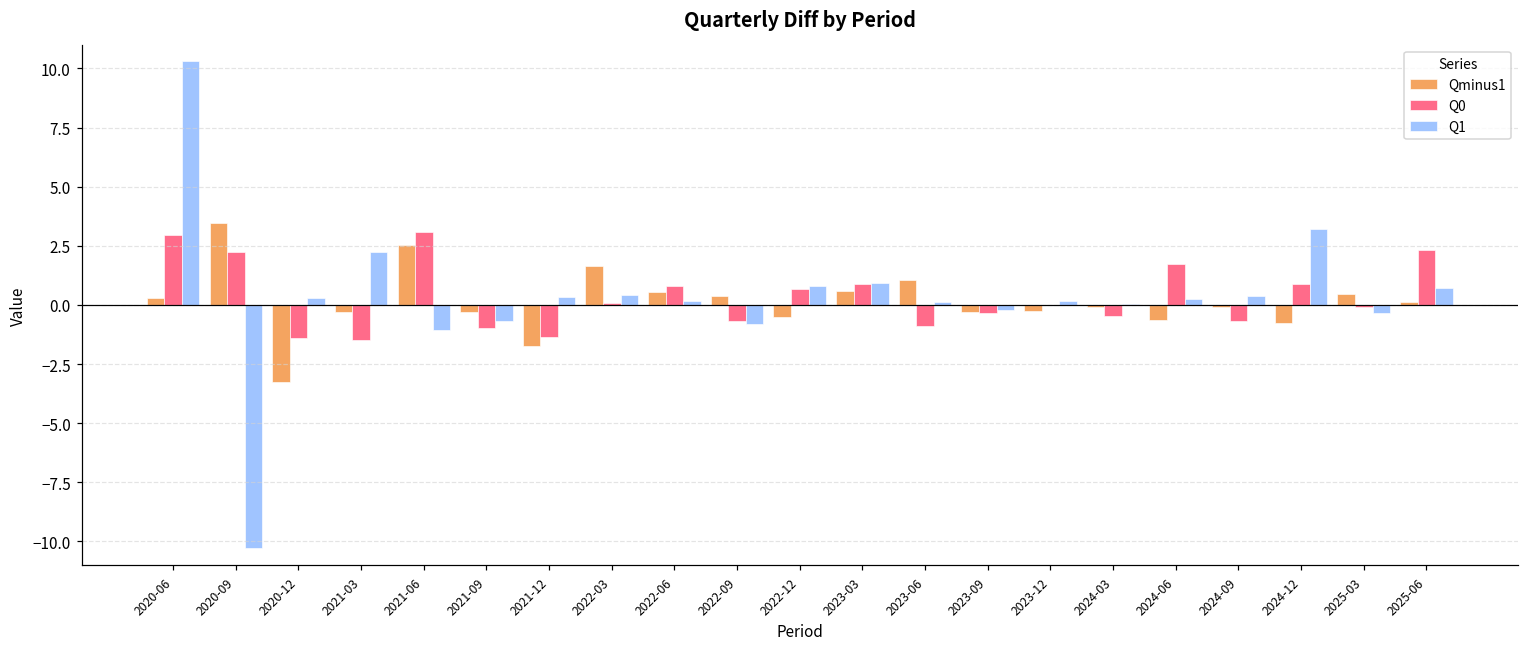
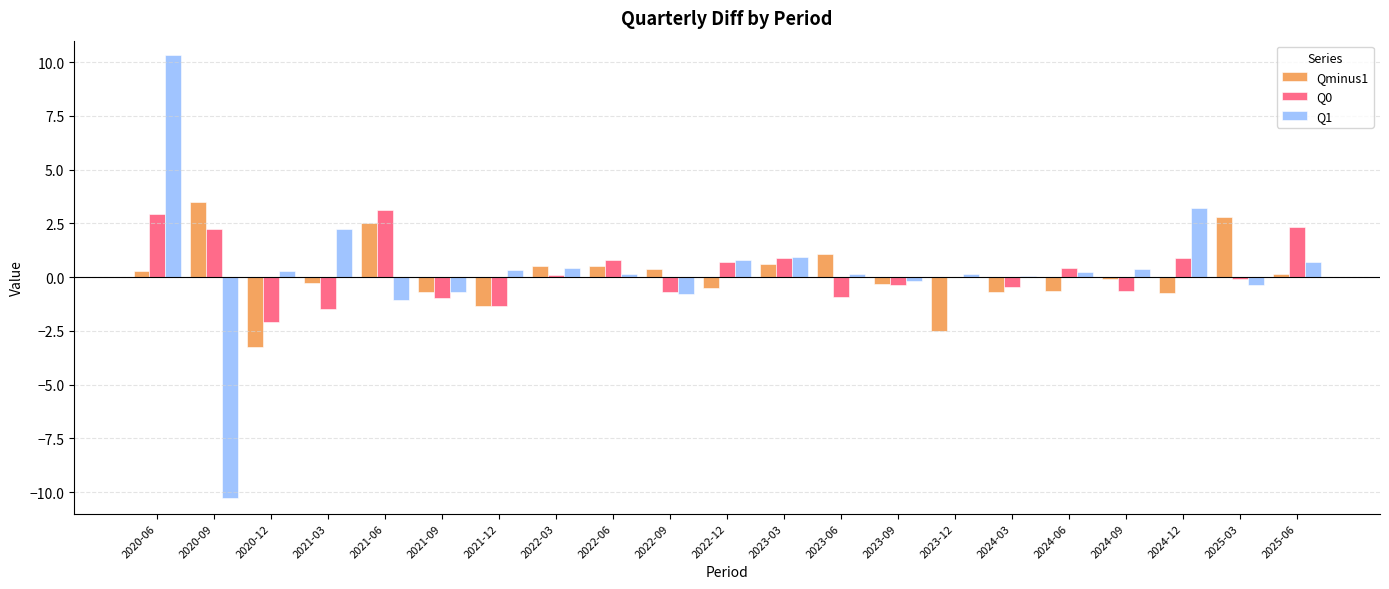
  {
    "Qminus1": {
      "2020-06": 0.3,
      "2020-09": 3.5,
      "2020-12": -3.3,
      "2021-03": -0.3,
      "2021-06": 2.5,
-     "2021-09": -0.3,
-     "2021-12": -1.7,
-     "2022-03": 1.7,
+     "2021-09": -0.7,
+     "2021-12": -1.3,
+     "2022-03": 0.5,
      "2022-06": 0.5,
      "2022-09": 0.4,
      "2022-12": -0.5,
      "2023-03": 0.6,
      "2023-06": 1.1,
      "2023-09": -0.3,
-     "2023-12": -0.3,
-     "2024-03": -0.1,
+     "2023-12": -2.5,
+     "2024-03": -0.7,
      "2024-06": -0.6,
      "2024-12": -0.8,
-     "2025-03": 0.5,
+     "2025-03": 2.8,
      "2025-06": 0.1
    },
    "Q0": {
      "2020-06": 2.9,
      "2020-09": 2.2,
-     "2020-12": -1.4,
+     "2020-12": -2.1,
      "2021-03": -1.5,
      "2021-06": 3.1,
      "2021-09": -1.0,
      "2021-12": -1.3,
      "2022-06": 0.8,
      "2022-09": -0.7,
      "2022-12": 0.7,
      "2023-03": 0.9,
      "2023-06": -0.9,
      "2023-09": -0.3,
      "2024-03": -0.5,
-     "2024-06": 1.7,
+     "2024-06": 0.4,
      "2024-09": -0.7,
      "2024-12": 0.9,
      "2025-06": 2.3
    },
    "Q1": {
      "2020-06": 10.3,
      "2020-09": -10.3,
      "2020-12": 0.3,
      "2021-03": 2.2,
      "2021-06": -1.0,
      "2021-09": -0.7,
      "2021-12": 0.3,
      "2022-03": 0.4,
      "2022-06": 0.2,
      "2022-09": -0.8,
      "2022-12": 0.8,
      "2023-03": 0.9,
      "2023-06": 0.1,
      "2023-09": -0.2,
      "2023-12": 0.2,
      "2024-06": 0.2,
      "2024-09": 0.4,
      "2024-12": 3.2,
      "2025-03": -0.4,
      "2025-06": 0.7
    }
  }
